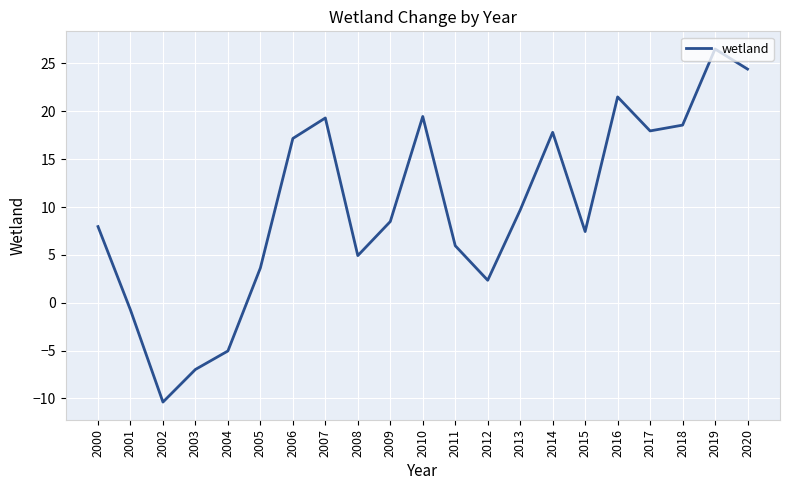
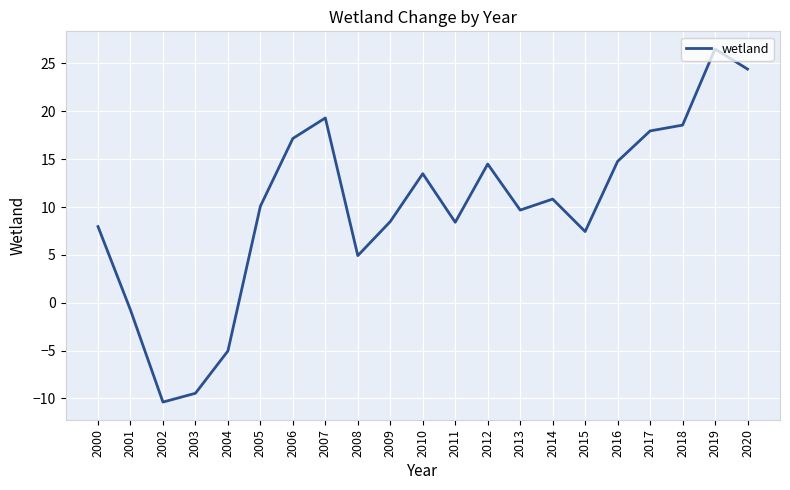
  {
    "2000": 8,
    "2001": -1,
    "2002": -10,
-   "2003": -7,
+   "2003": -9,
    "2004": -5,
-   "2005": 4,
+   "2005": 10,
    "2006": 17,
    "2007": 19,
    "2008": 5,
    "2009": 8,
-   "2010": 19,
-   "2011": 6,
-   "2012": 2,
+   "2010": 13,
+   "2011": 8,
+   "2012": 14,
    "2013": 10,
-   "2014": 18,
+   "2014": 11,
    "2015": 7,
-   "2016": 22,
+   "2016": 15,
    "2017": 18,
    "2018": 19,
    "2020": 24
  }
